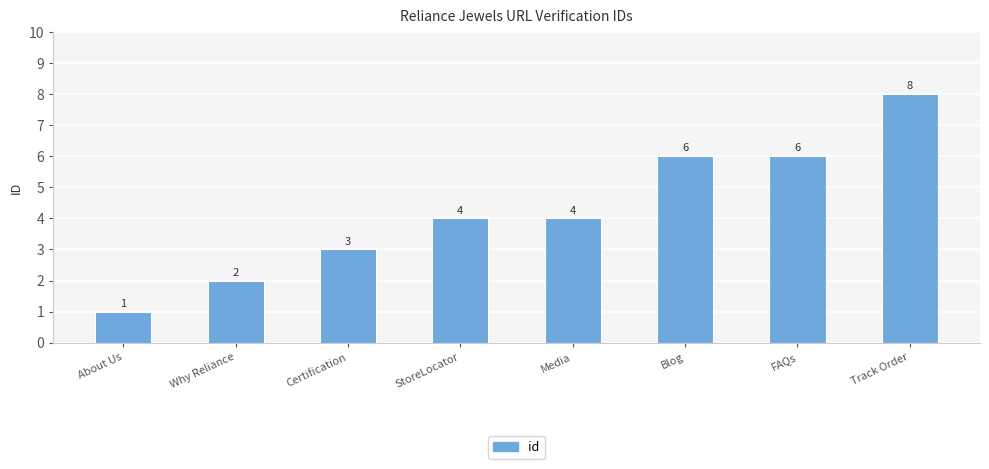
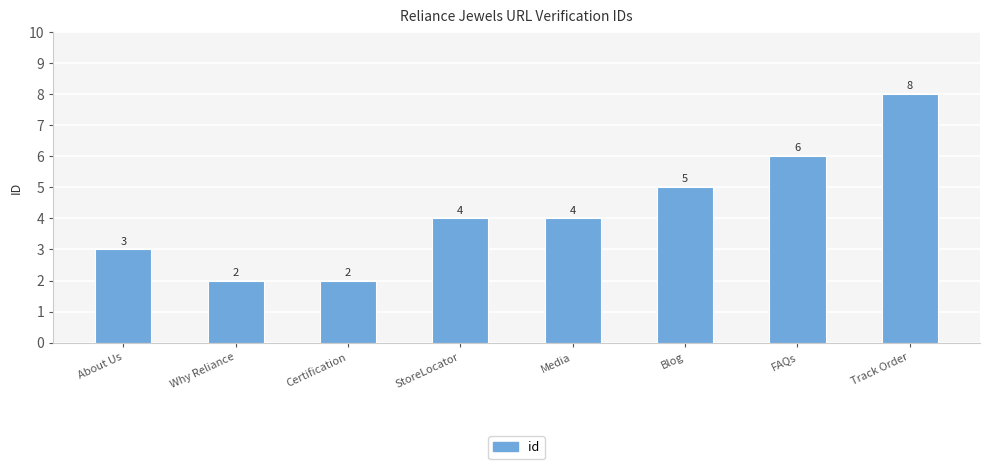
  {
-   "About Us": 1,
+   "About Us": 3,
    "Why Reliance": 2,
-   "Certification": 3,
+   "Certification": 2,
    "StoreLocator": 4,
    "Media": 4,
-   "Blog": 6,
+   "Blog": 5,
    "FAQs": 6,
    "Track Order": 8
  }
